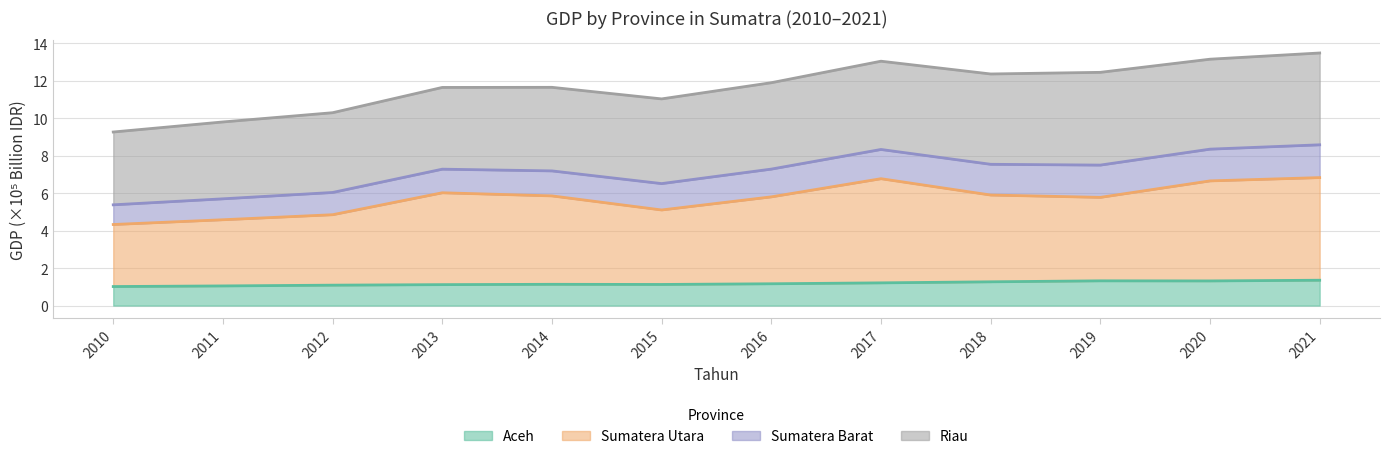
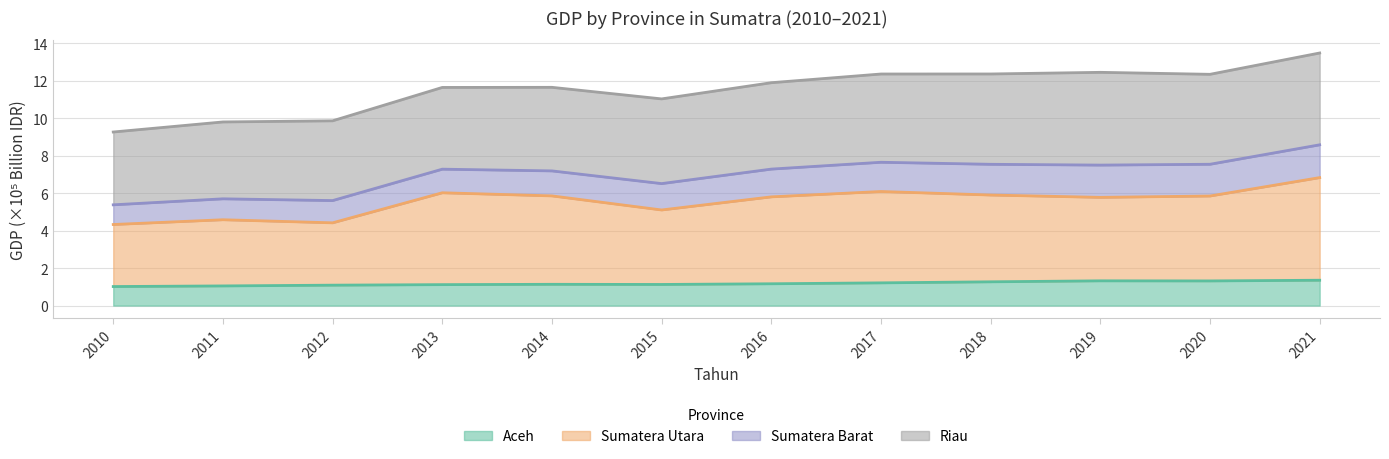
  {
    "Aceh": {
      "2010": 1.0,
      "2011": 1.0,
      "2012": 1.1,
      "2013": 1.1,
      "2014": 1.1,
      "2015": 1.1,
      "2016": 1.2,
      "2017": 1.2,
      "2018": 1.3,
      "2019": 1.3,
      "2020": 1.3,
      "2021": 1.4
    },
    "Sumatera Utara": {
      "2010": 3.3,
      "2011": 3.5,
-     "2012": 3.8,
+     "2012": 3.3,
      "2013": 4.9,
      "2014": 4.7,
      "2015": 4.0,
      "2016": 4.6,
-     "2017": 5.6,
+     "2017": 4.9,
      "2018": 4.6,
      "2019": 4.5,
-     "2020": 5.3,
+     "2020": 4.5,
      "2021": 5.5
    }
  }
